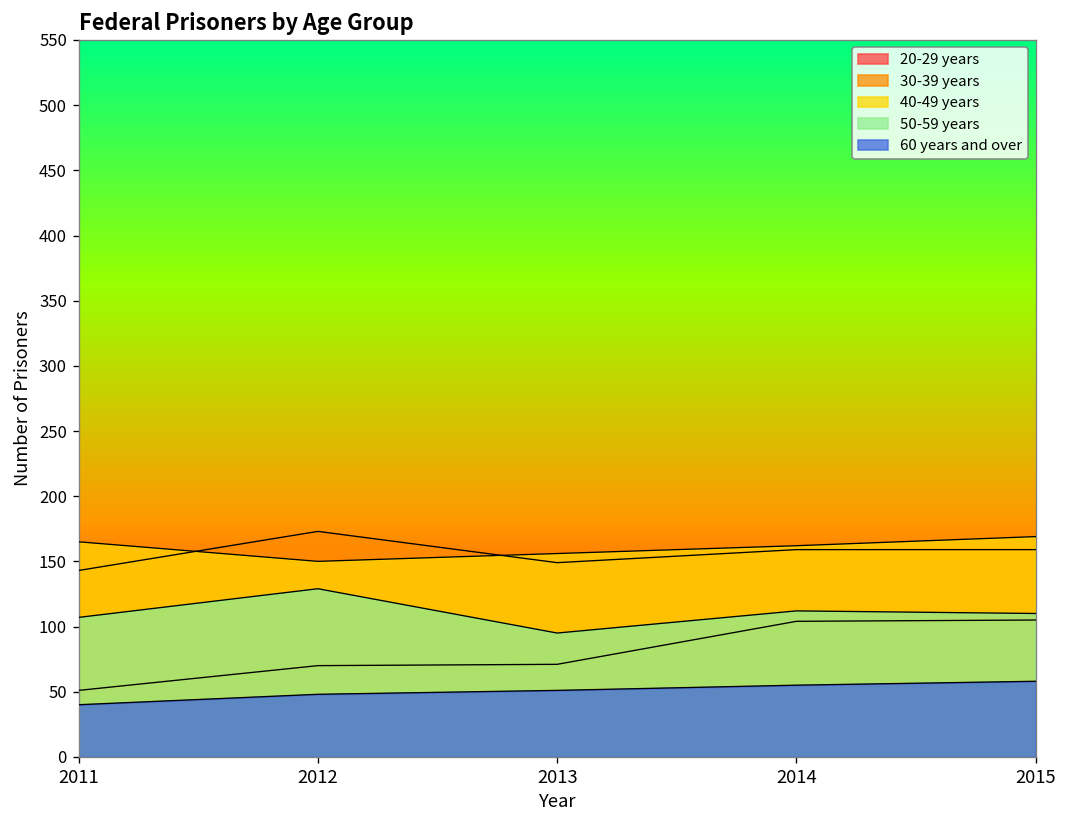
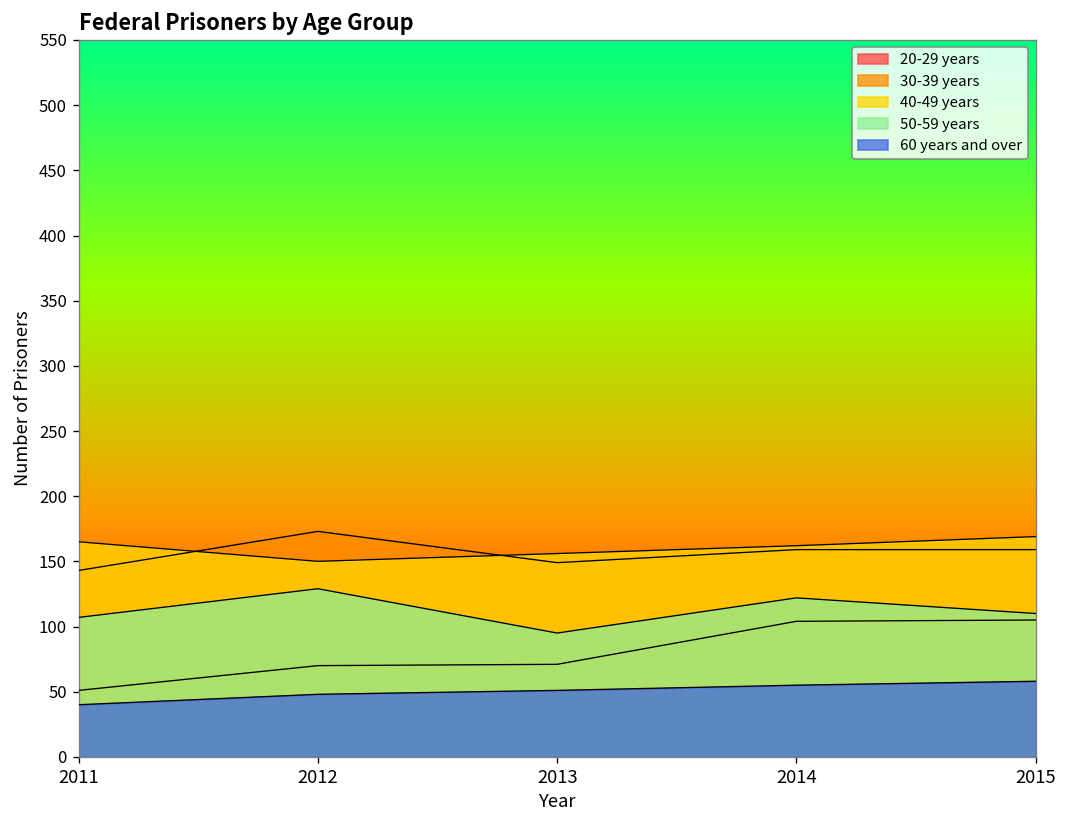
  {
    "20-29 years": {
      "2011": 51,
      "2012": 70,
      "2013": 71,
      "2014": 104,
      "2015": 105
    },
    "30-39 years": {
      "2011": 143,
      "2012": 173,
      "2013": 149,
      "2014": 159,
      "2015": 159
    },
    "40-49 years": {
      "2011": 165,
      "2012": 150,
      "2013": 156,
      "2014": 162,
      "2015": 169
    },
    "50-59 years": {
      "2011": 107,
      "2012": 129,
      "2013": 95,
-     "2014": 112,
+     "2014": 122,
      "2015": 110
    },
    "60 years and over": {
      "2011": 40,
      "2012": 48,
      "2013": 51,
      "2014": 55,
      "2015": 58
    }
  }
